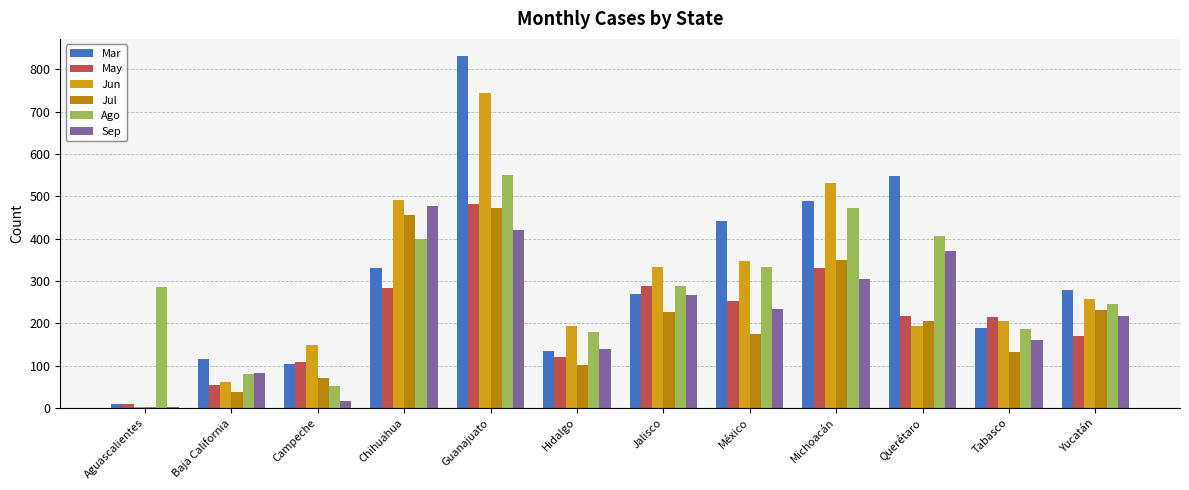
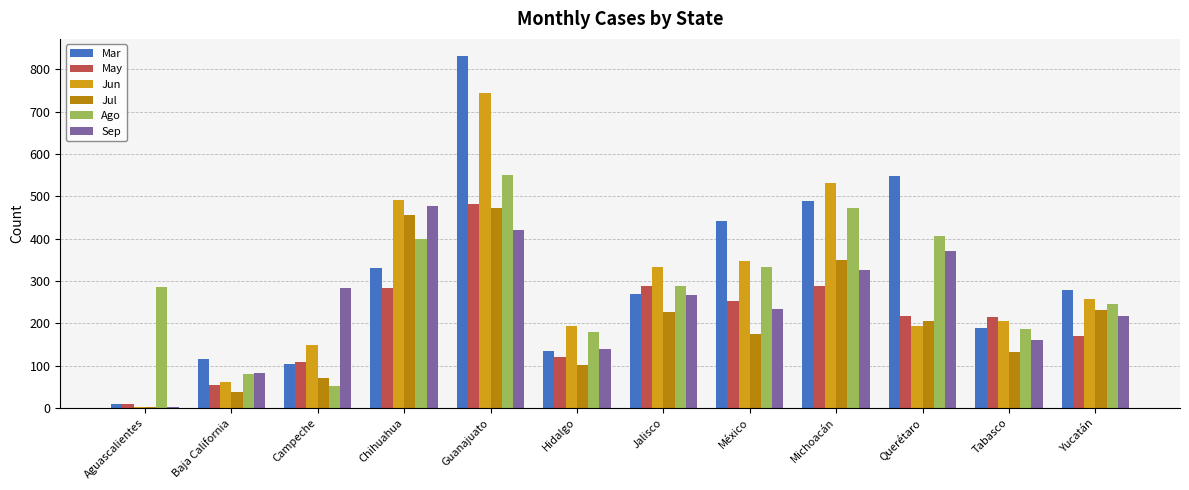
  {
    "Mar": {
      "Aguascalientes": 10,
      "Baja California": 120,
      "Campeche": 100,
      "Chihuahua": 330,
      "Guanajuato": 830,
      "Hidalgo": 130,
      "Jalisco": 270,
      "México": 440,
      "Michoacán": 490,
      "Querétaro": 550,
      "Tabasco": 190,
      "Yucatán": 280
    },
    "May": {
      "Aguascalientes": 10,
      "Baja California": 50,
      "Campeche": 110,
      "Chihuahua": 280,
      "Guanajuato": 480,
      "Hidalgo": 120,
      "Jalisco": 290,
      "México": 250,
-     "Michoacán": 330,
+     "Michoacán": 290,
      "Querétaro": 220,
      "Tabasco": 220,
      "Yucatán": 170
    },
    "Ago": {
      "Aguascalientes": 290,
      "Baja California": 80,
      "Campeche": 50,
      "Chihuahua": 400,
      "Guanajuato": 550,
      "Hidalgo": 180,
      "Jalisco": 290,
      "México": 330,
      "Michoacán": 470,
      "Querétaro": 410,
      "Tabasco": 190,
      "Yucatán": 250
    },
    "Sep": {
      "Baja California": 80,
-     "Campeche": 20,
+     "Campeche": 280,
      "Chihuahua": 480,
      "Guanajuato": 420,
      "Hidalgo": 140,
      "Jalisco": 270,
      "México": 230,
-     "Michoacán": 300,
+     "Michoacán": 330,
      "Querétaro": 370,
      "Tabasco": 160,
      "Yucatán": 220
    }
  }
